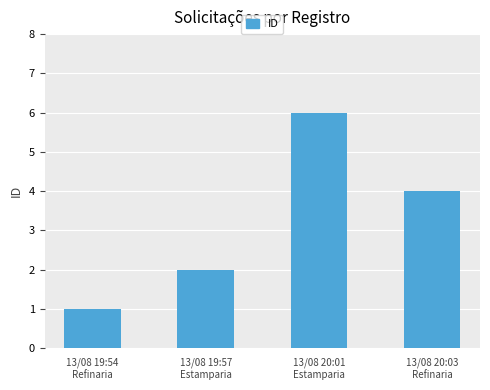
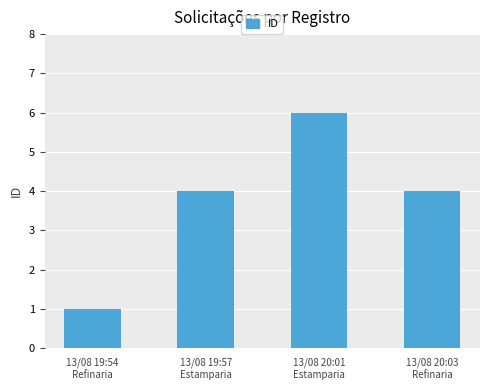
  {
    "13/08 19:54 Refinaria": 1,
-   "13/08 19:57 Estamparia": 2,
+   "13/08 19:57 Estamparia": 4,
    "13/08 20:01 Estamparia": 6,
    "13/08 20:03 Refinaria": 4
  }
